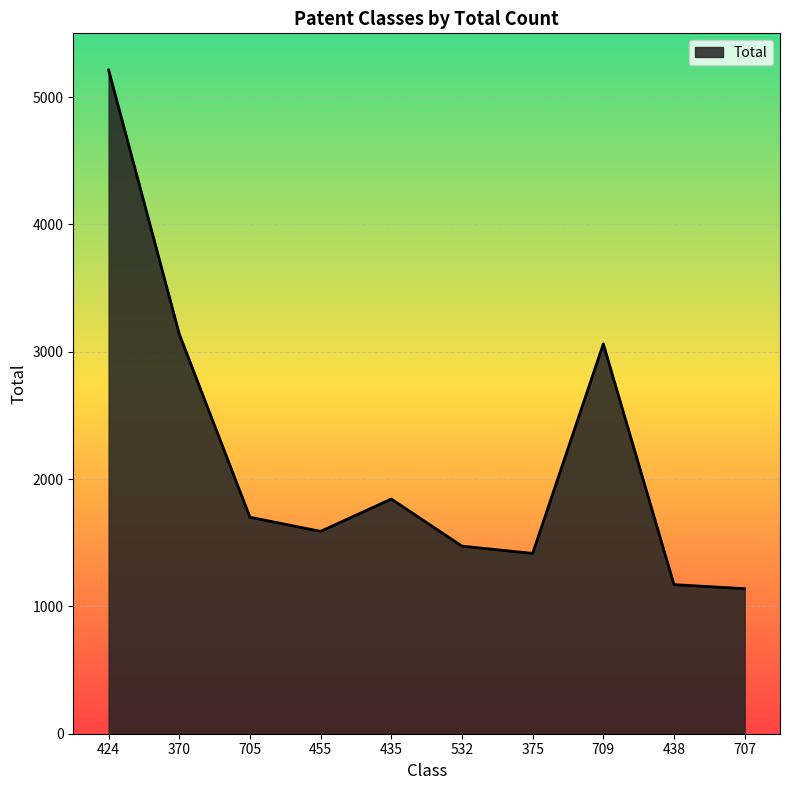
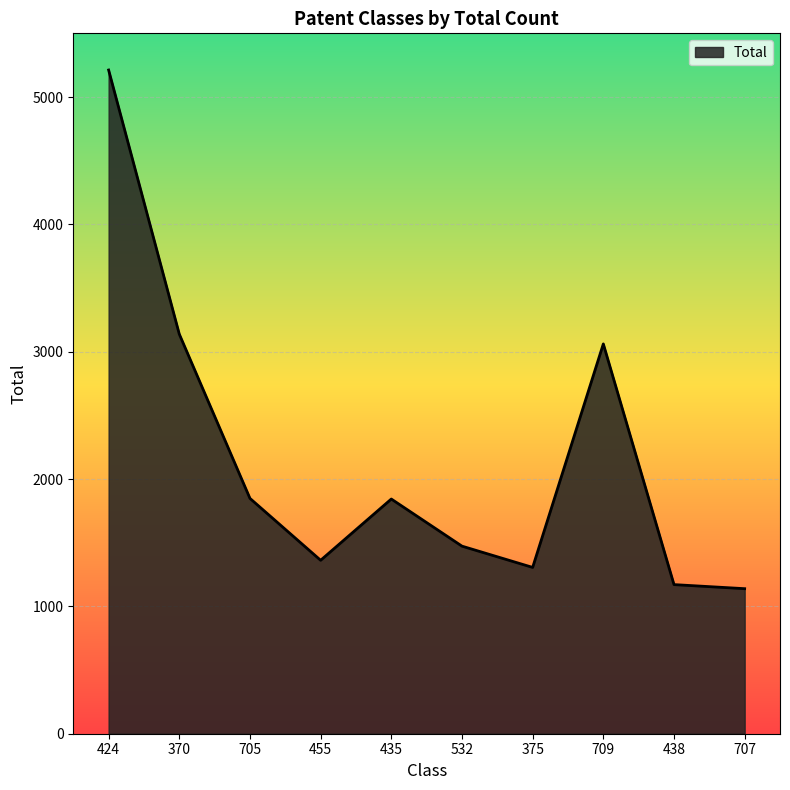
  {
    "424": 5210,
    "370": 3140,
-   "705": 1700,
-   "455": 1590,
+   "705": 1850,
+   "455": 1360,
    "435": 1840,
    "532": 1470,
-   "375": 1420,
+   "375": 1310,
    "709": 3060,
    "438": 1170,
    "707": 1140
  }
